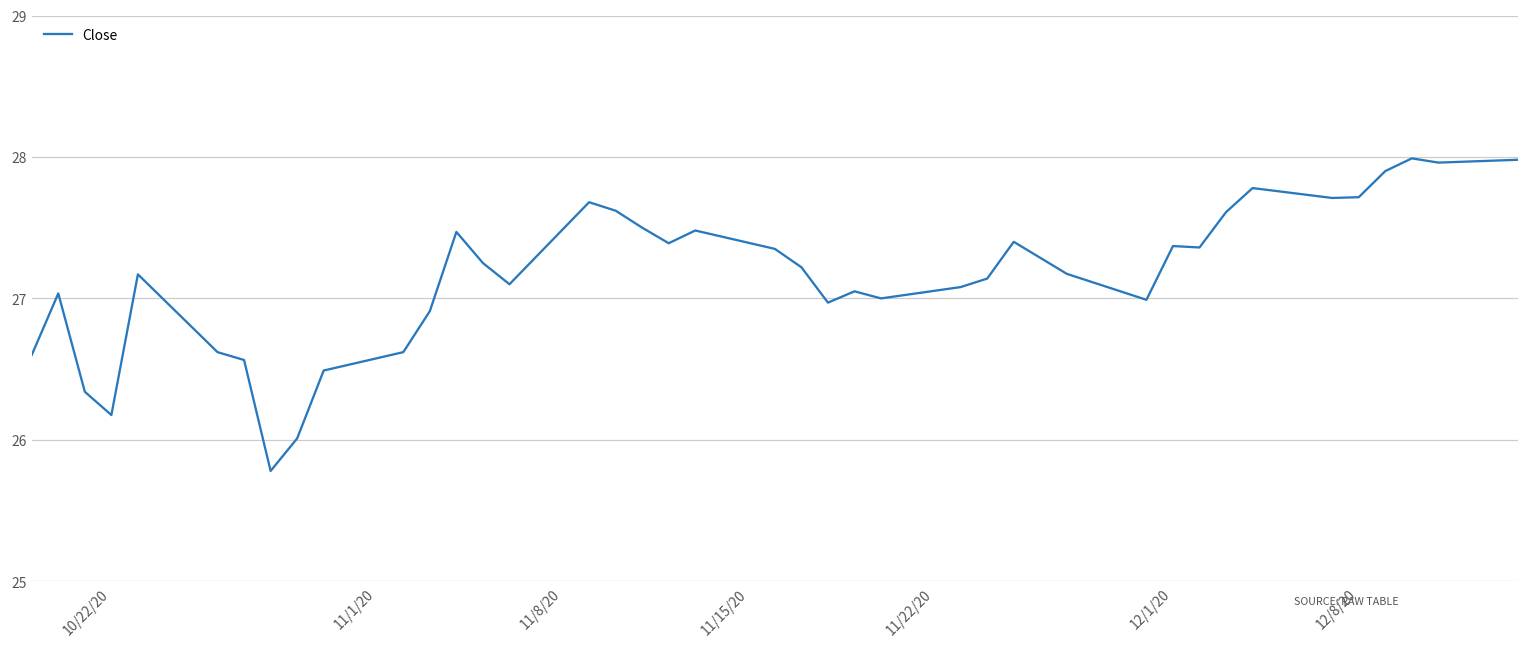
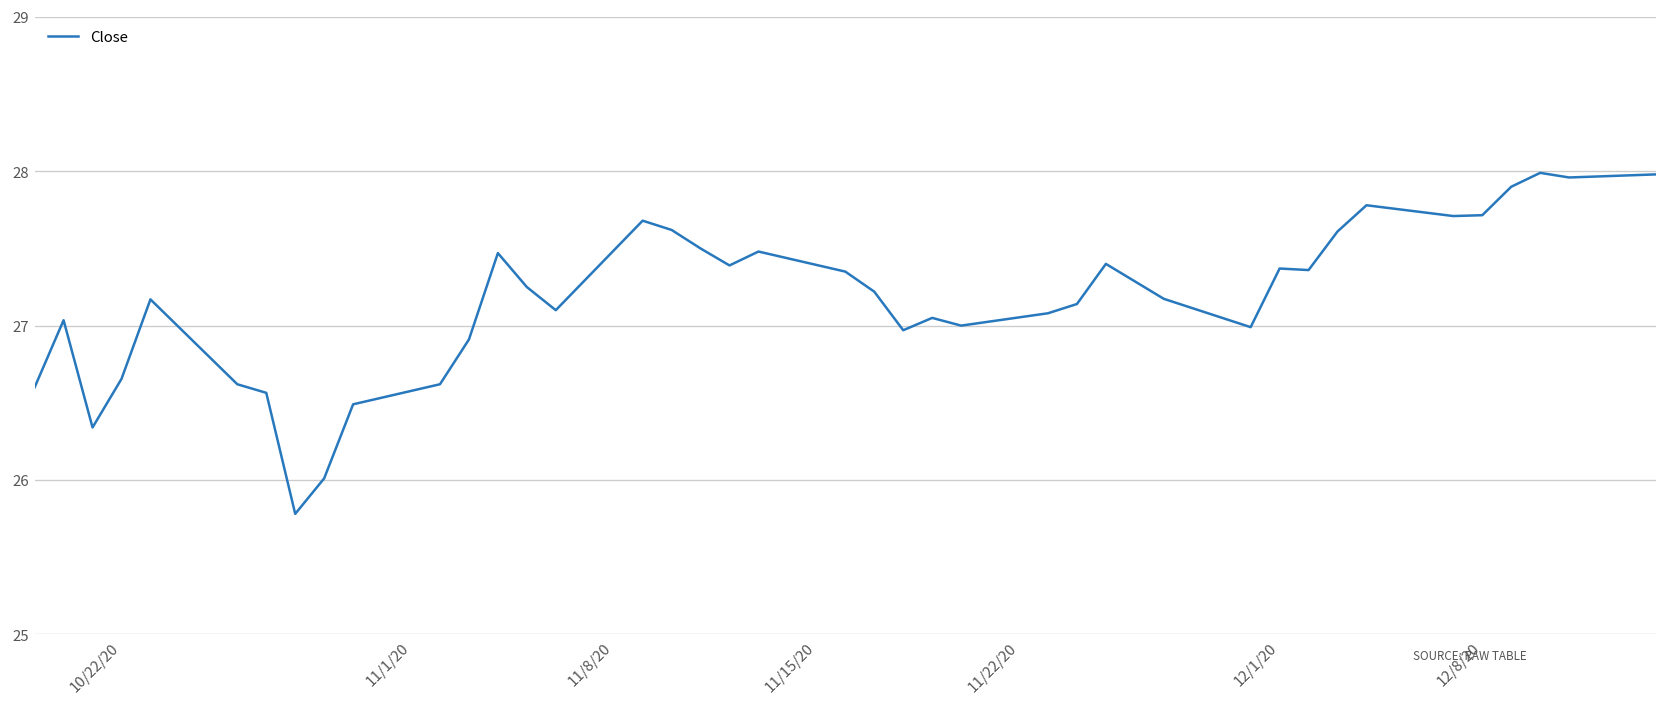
  {
-   "10/22/20": 26.18,
+   "10/22/20": 26.65,
    "12/1/20": 27.37,
    "12/8/20": 27.72
  }
